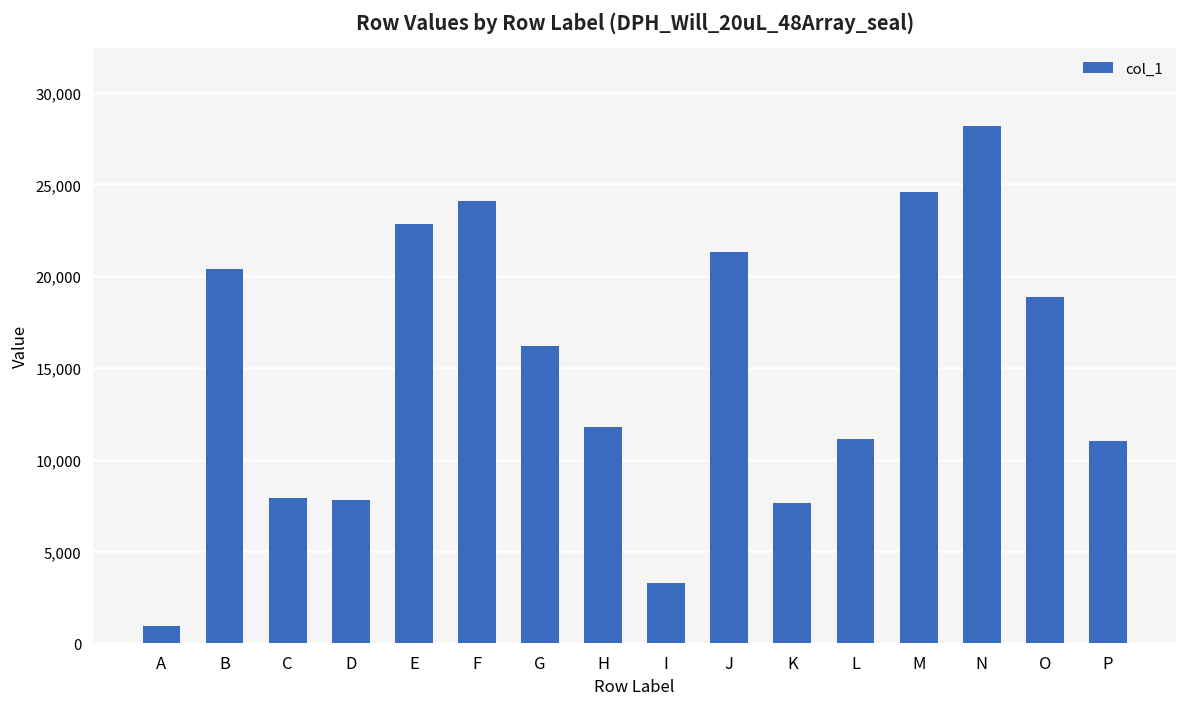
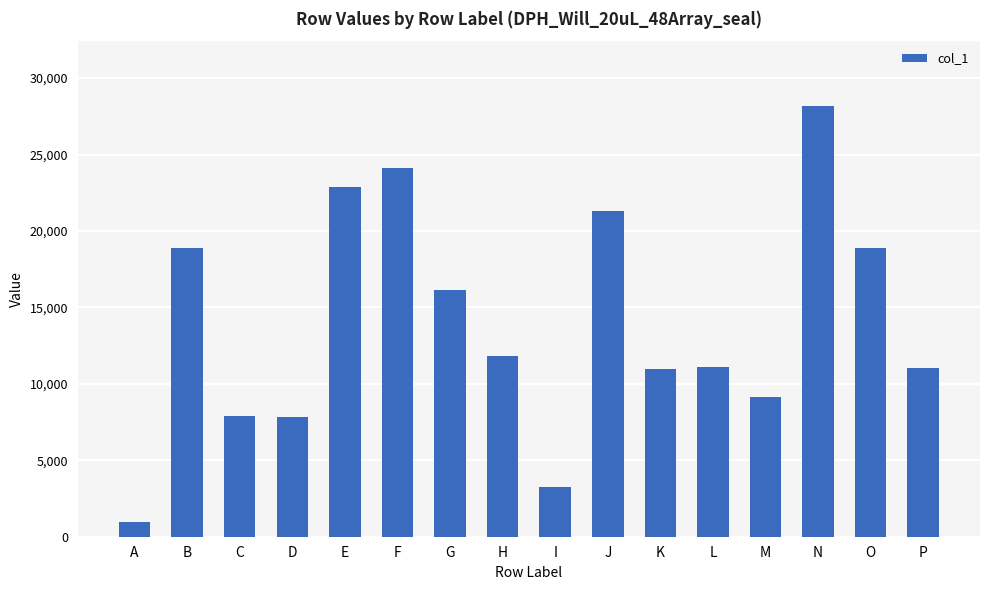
  {
    "A": "900",
-   "B": "20,400",
+   "B": "18,900",
    "C": "7,900",
    "D": "7,800",
    "E": "22,900",
    "F": "24,100",
    "G": "16,200",
    "H": "11,800",
    "I": "3,300",
    "J": "21,300",
-   "K": "7,700",
+   "K": "11,000",
    "L": "11,100",
-   "M": "24,600",
+   "M": "9,100",
    "N": "28,200",
    "O": "18,900",
    "P": "11,000"
  }
